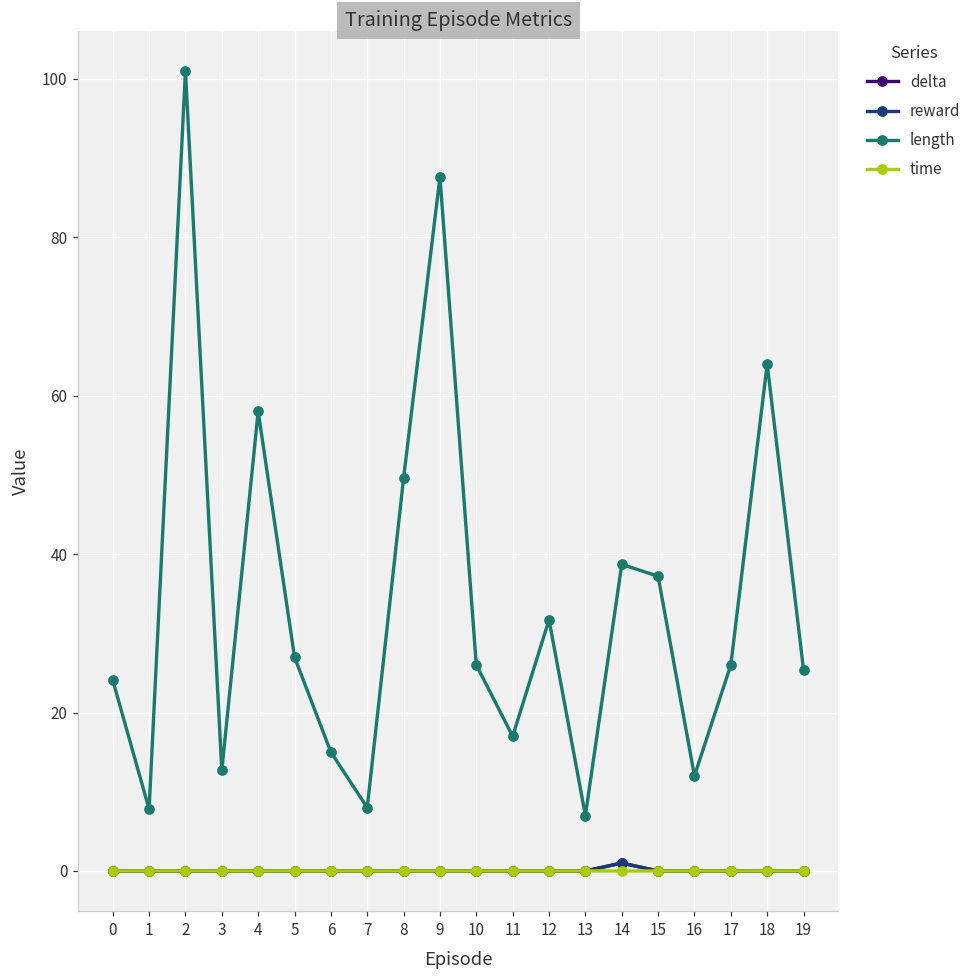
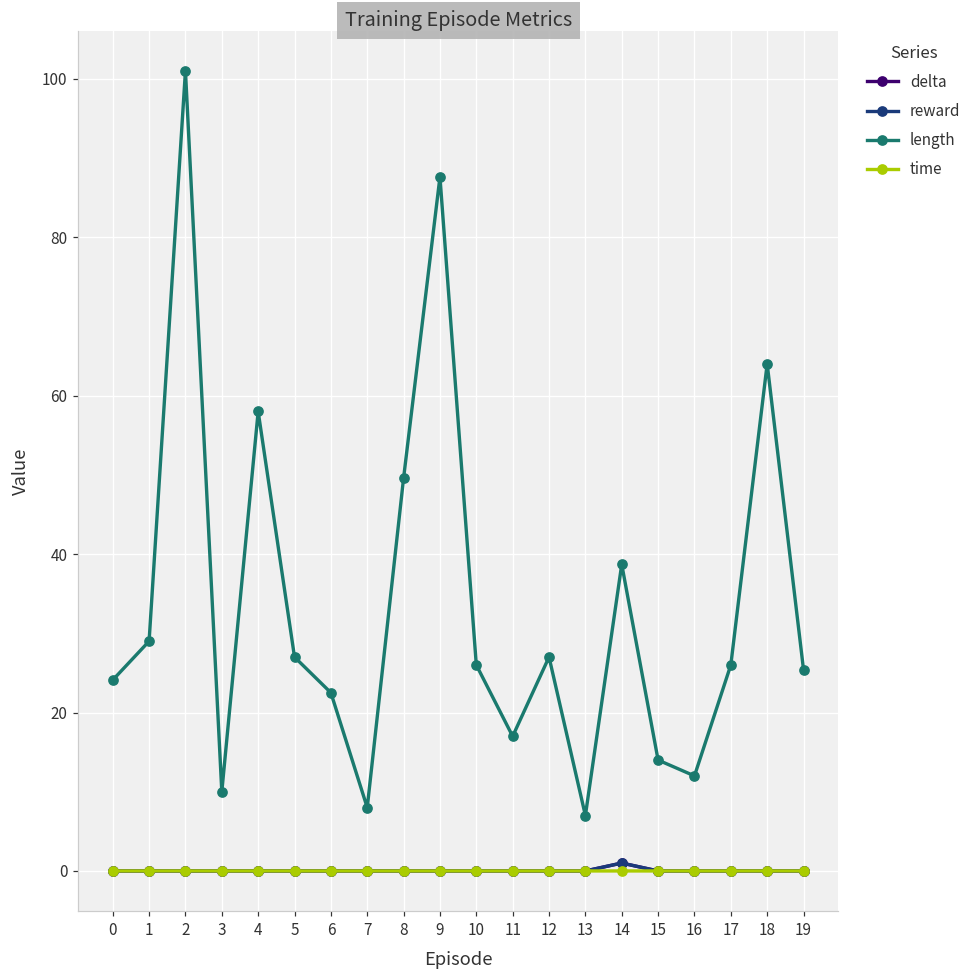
  {
    "reward": {
      "14": 1
    },
    "length": {
      "0": 24,
-     "1": 8,
+     "1": 29,
      "2": 101,
-     "3": 13,
+     "3": 10,
      "4": 58,
      "5": 27,
-     "6": 15,
+     "6": 23,
      "7": 8,
      "8": 50,
      "9": 88,
      "10": 26,
      "11": 17,
-     "12": 32,
+     "12": 27,
      "13": 7,
      "14": 39,
-     "15": 37,
+     "15": 14,
      "16": 12,
      "17": 26,
      "18": 64,
      "19": 25
    },
    "time": {
      "14": 0
    }
  }
